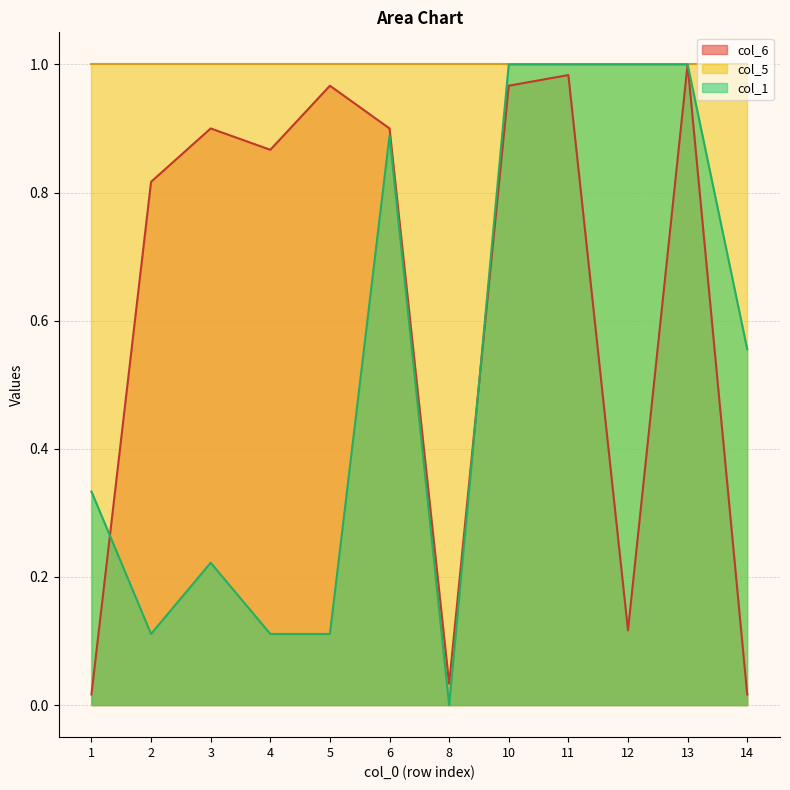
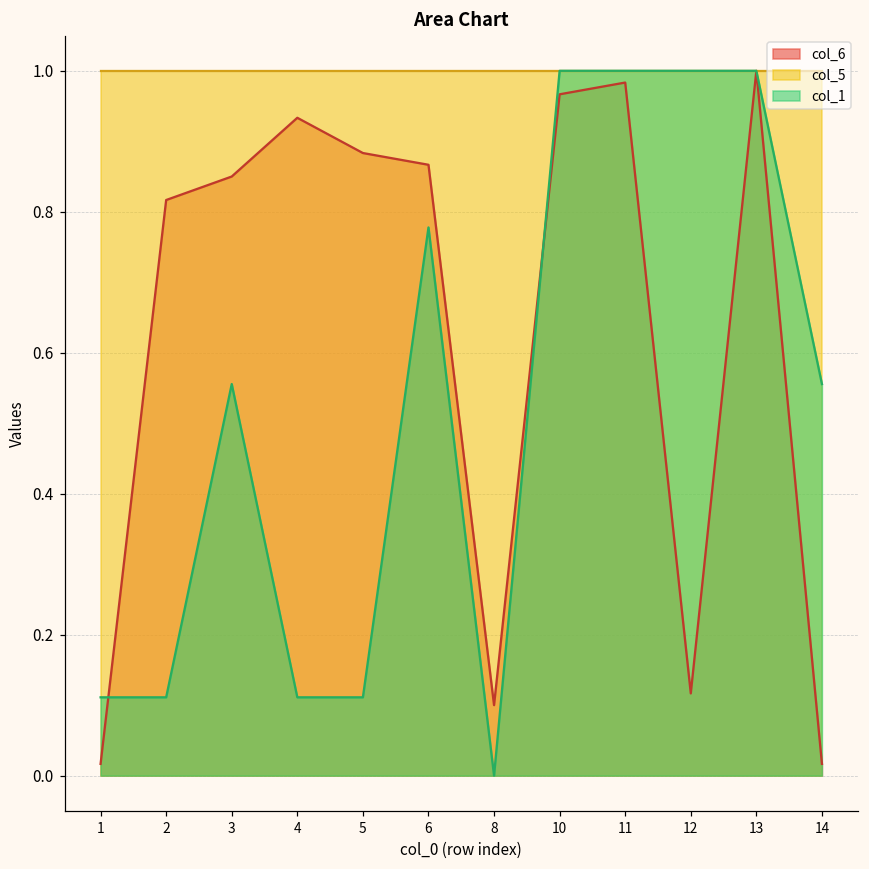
  {
    "col_6": {
      "1": 0.02,
      "2": 0.82,
-     "3": 0.90,
-     "4": 0.87,
-     "5": 0.97,
-     "6": 0.90,
-     "8": 0.03,
+     "3": 0.85,
+     "4": 0.93,
+     "5": 0.88,
+     "6": 0.87,
+     "8": 0.10,
      "10": 0.97,
      "11": 0.98,
      "12": 0.12,
      "14": 0.02
    },
    "col_5": {
      "1": 1.00,
      "2": 1.00,
      "3": 1.00,
      "4": 1.00,
      "5": 1.00,
      "6": 1.00,
      "8": 1.00
    },
    "col_1": {
-     "1": 0.33,
+     "1": 0.11,
      "2": 0.11,
-     "3": 0.22,
+     "3": 0.56,
      "4": 0.11,
      "5": 0.11,
-     "6": 0.89,
+     "6": 0.78,
      "8": 0.00,
      "14": 0.56
    }
  }
